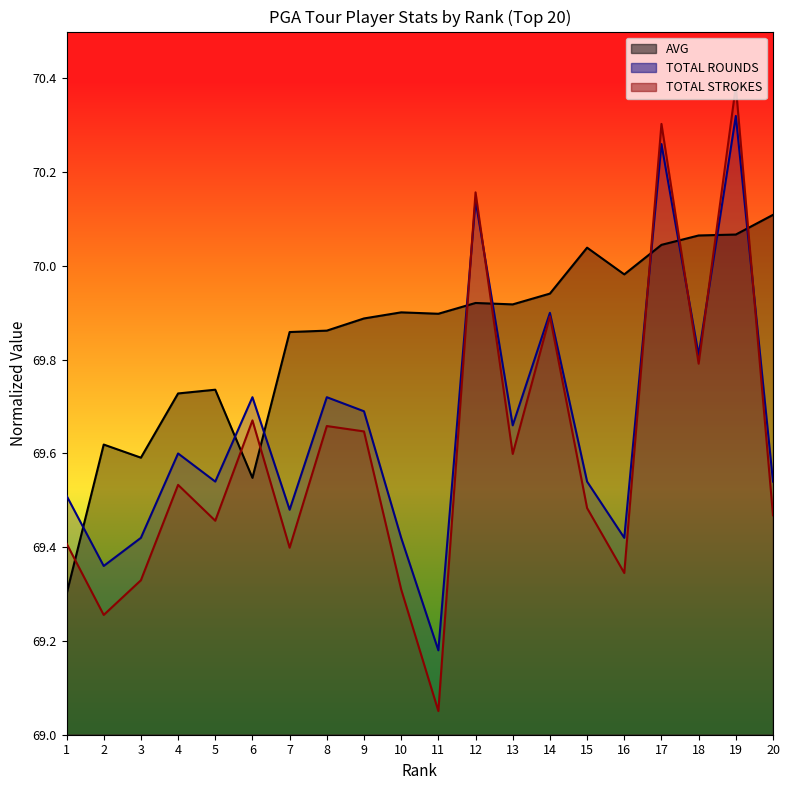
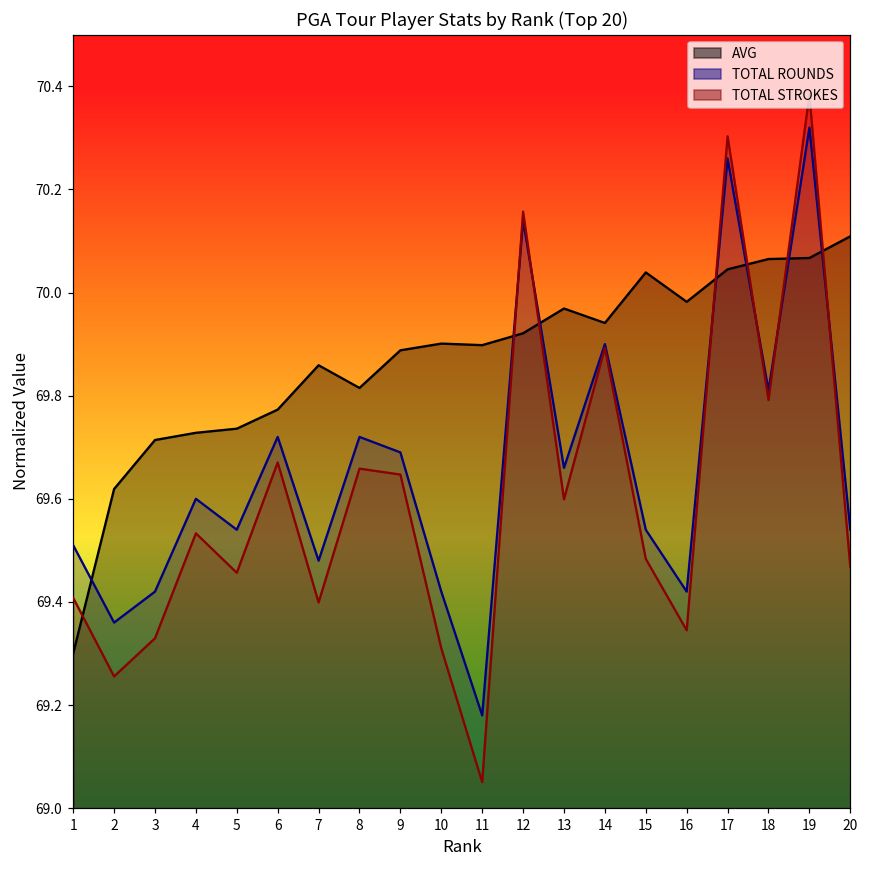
  {
    "AVG": {
      "1": 69.30,
      "2": 69.62,
-     "3": 69.59,
+     "3": 69.71,
      "4": 69.73,
      "5": 69.74,
-     "6": 69.55,
+     "6": 69.77,
      "7": 69.86,
-     "8": 69.86,
+     "8": 69.82,
      "9": 69.89,
      "10": 69.90,
      "11": 69.90,
      "12": 69.92,
-     "13": 69.92,
+     "13": 69.97,
      "14": 69.94,
      "15": 70.04,
      "16": 69.98,
      "17": 70.05,
      "18": 70.07,
      "19": 70.07,
      "20": 70.11
    }
  }
